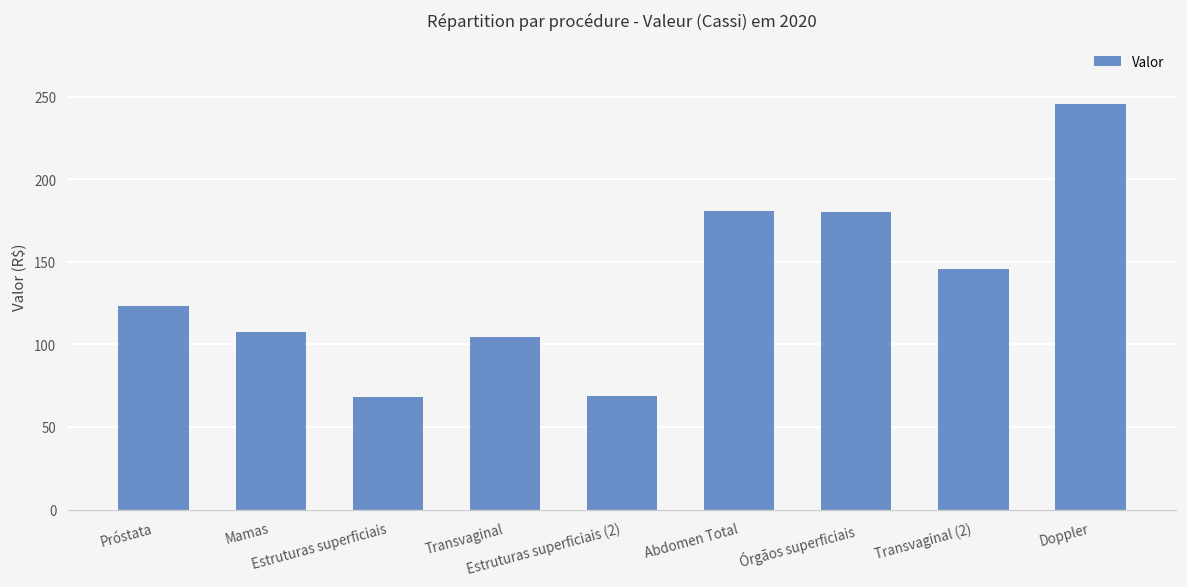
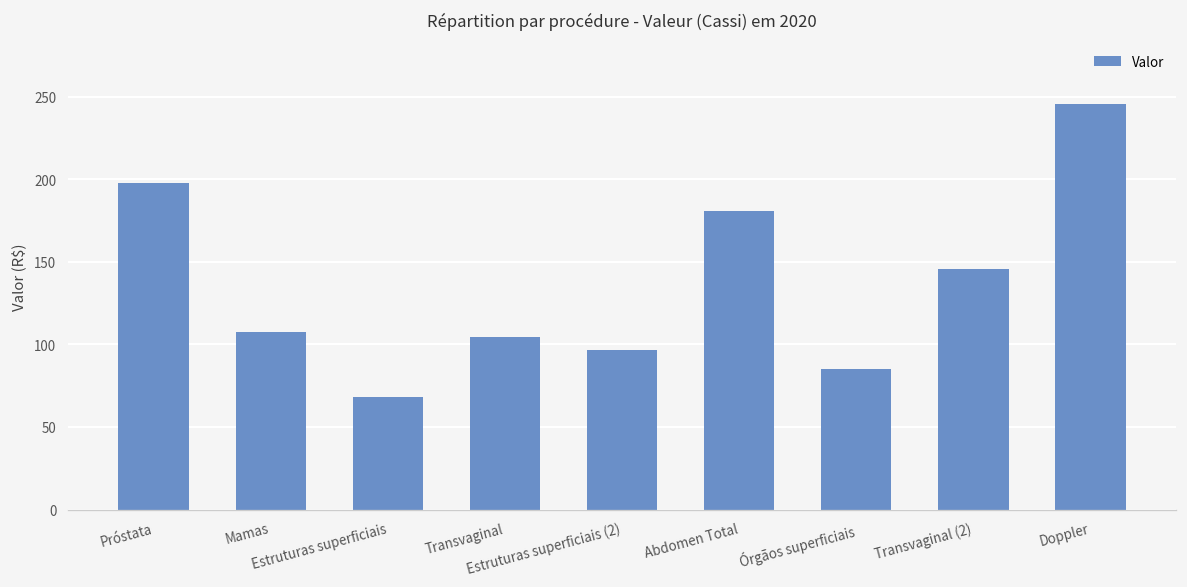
  {
-   "Próstata": 123,
+   "Próstata": 198,
    "Mamas": 108,
    "Estruturas superficiais": 68,
    "Transvaginal": 104,
-   "Estruturas superficiais (2)": 69,
+   "Estruturas superficiais (2)": 97,
    "Abdomen Total": 181,
-   "Órgãos superficiais": 180,
+   "Órgãos superficiais": 85,
    "Transvaginal (2)": 145,
    "Doppler": 246
  }
